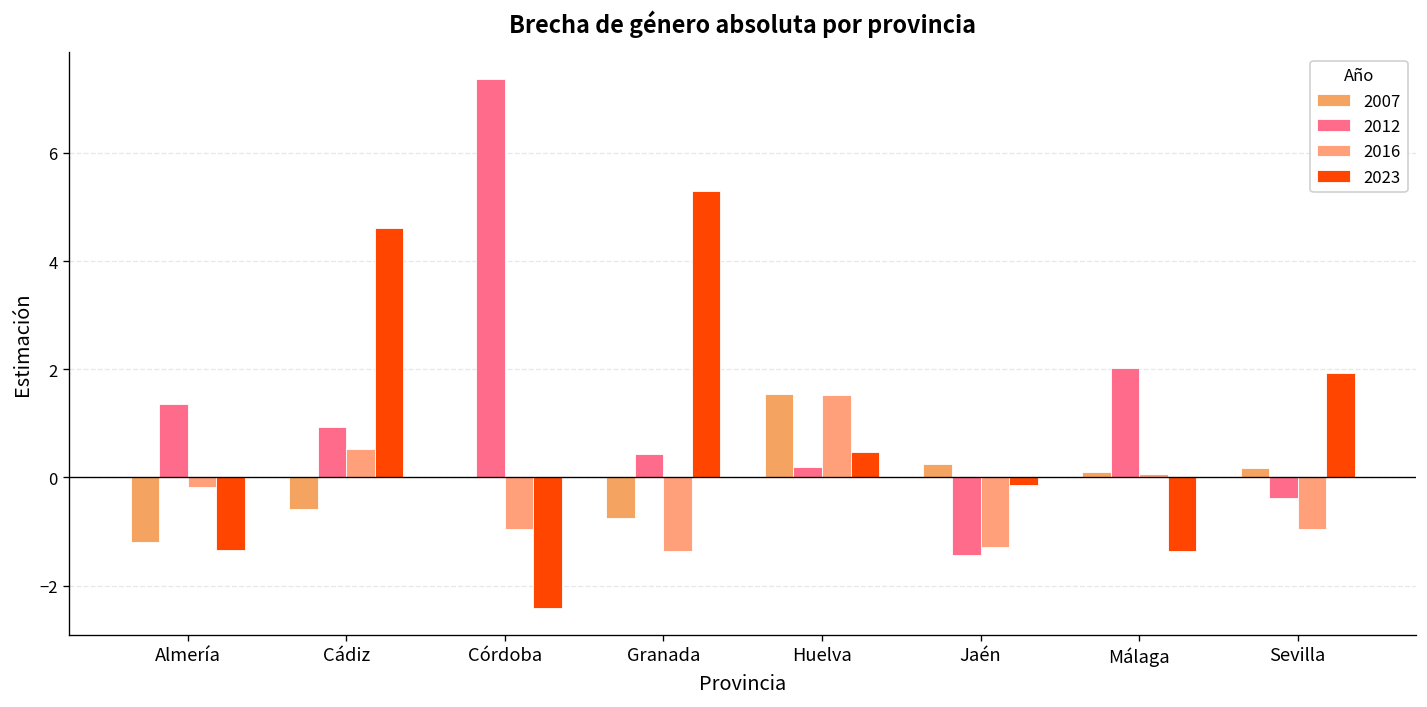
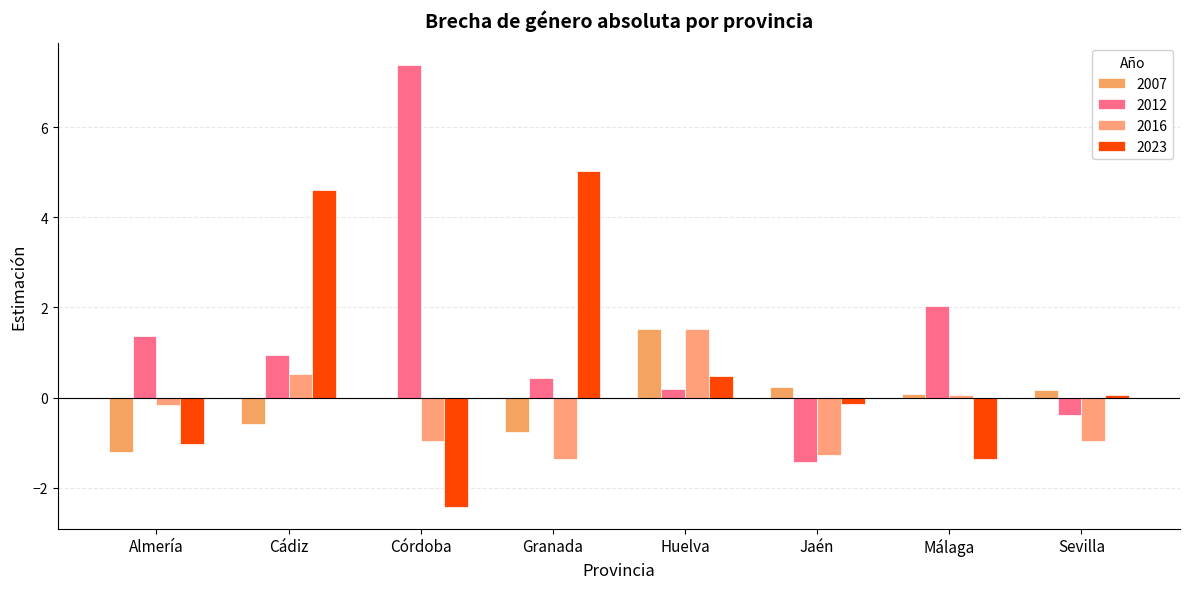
  {
    "2023": {
-     "Almería": -1.3,
+     "Almería": -1.0,
      "Cádiz": 4.6,
      "Córdoba": -2.4,
-     "Granada": 5.3,
+     "Granada": 5.0,
      "Huelva": 0.5,
      "Jaén": -0.1,
      "Málaga": -1.4,
-     "Sevilla": 1.9
+     "Sevilla": 0.1
    }
  }
